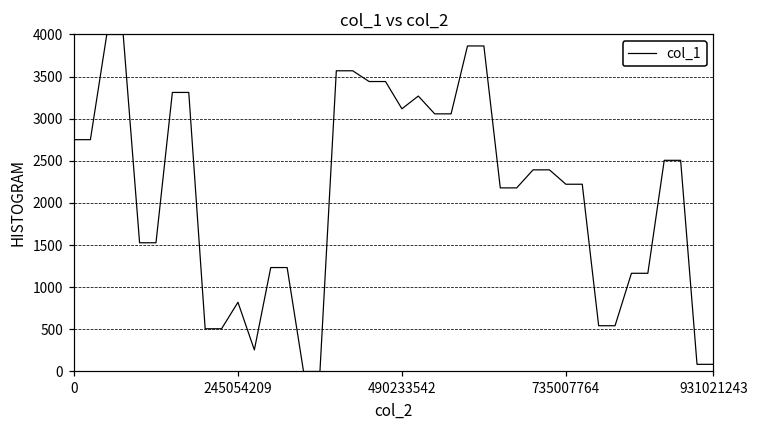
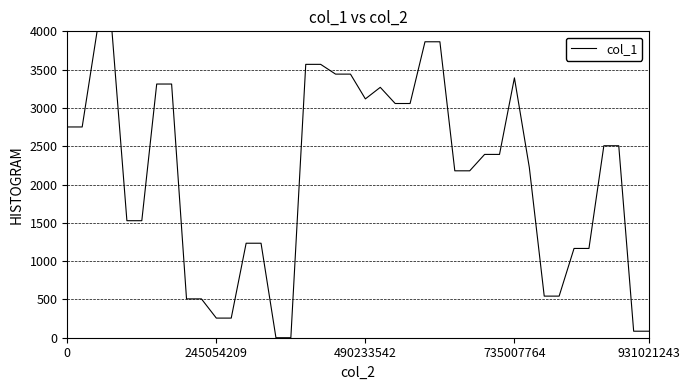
  {
    "0": 2800,
-   "245054209": 800,
+   "245054209": 300,
    "490233542": 3100,
-   "735007764": 2200,
+   "735007764": 3400,
    "931021243": 100
  }
